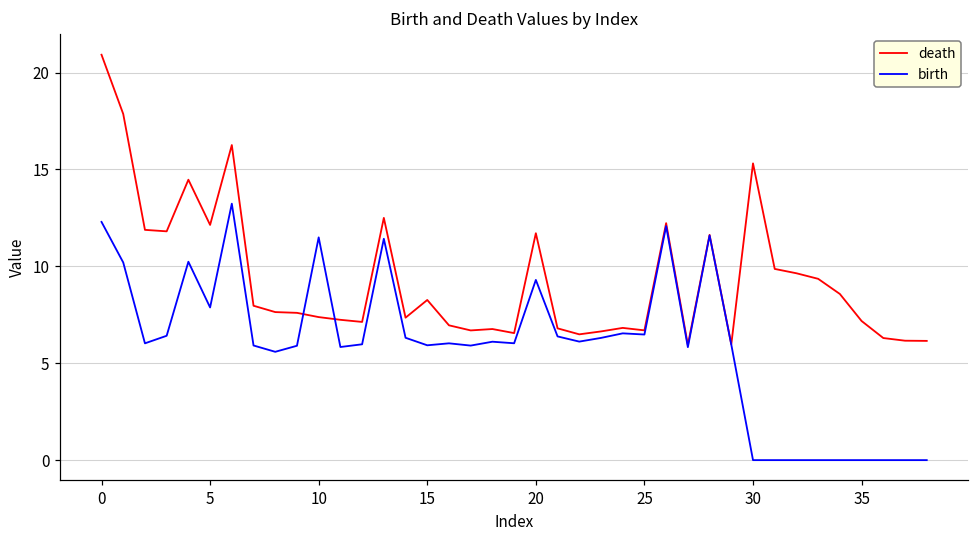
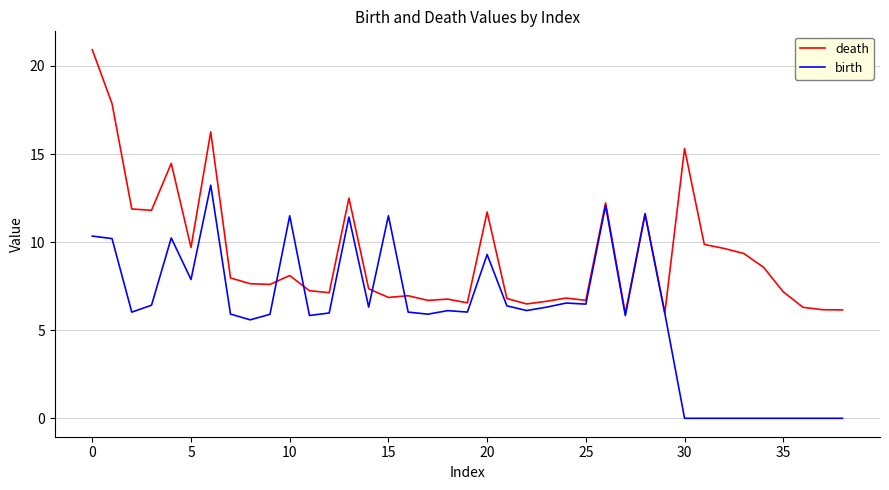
  {
    "death": {
      "0": 20.9,
-     "5": 12.1,
-     "10": 7.4,
-     "15": 8.3,
+     "5": 9.7,
+     "10": 8.1,
+     "15": 6.9,
      "20": 11.7,
      "25": 6.7,
      "30": 15.3,
      "35": 7.2
    },
    "birth": {
-     "0": 12.3,
+     "0": 10.3,
      "5": 7.9,
      "10": 11.5,
-     "15": 5.9,
+     "15": 11.5,
      "20": 9.3,
      "25": 6.5,
      "30": 0.0,
      "35": 0.0
    }
  }
